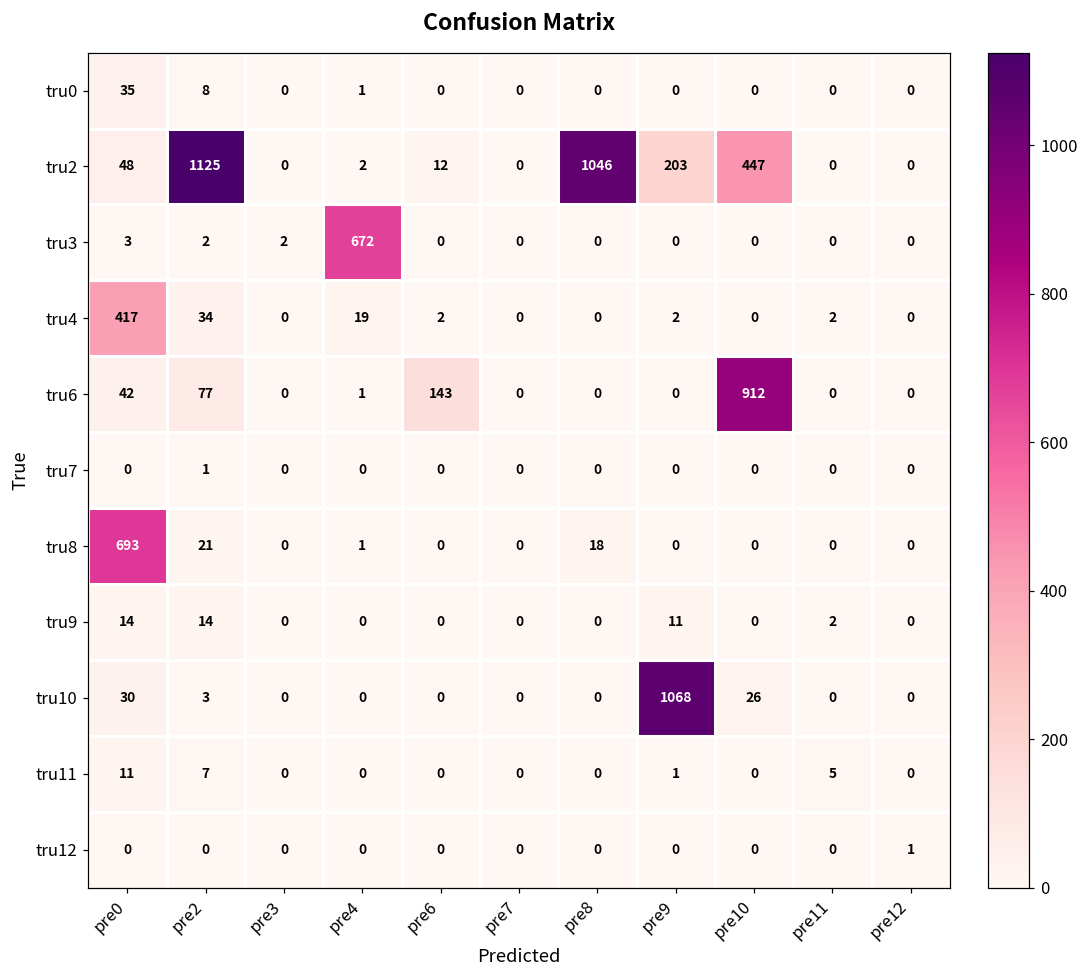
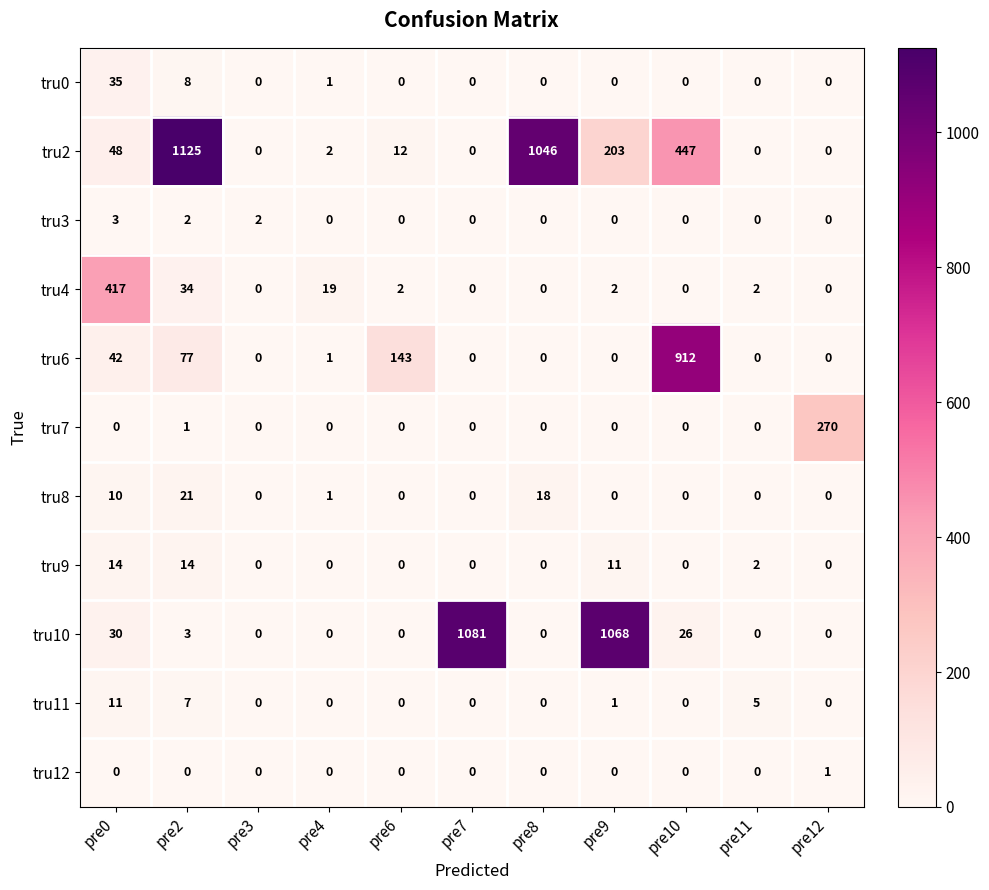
  {
    "tru0": {
      "pre0": 35,
      "pre2": 8,
      "pre3": 0,
      "pre4": 1,
      "pre6": 0,
      "pre7": 0,
      "pre8": 0,
      "pre9": 0,
      "pre10": 0,
      "pre11": 0,
      "pre12": 0
    },
    "tru2": {
      "pre0": 48,
      "pre2": 1125,
      "pre3": 0,
      "pre4": 2,
      "pre6": 12,
      "pre7": 0,
      "pre8": 1046,
      "pre9": 203,
      "pre10": 447,
      "pre11": 0,
      "pre12": 0
    },
    "tru3": {
      "pre0": 3,
      "pre2": 2,
      "pre3": 2,
-     "pre4": 672,
+     "pre4": 0,
      "pre6": 0,
      "pre7": 0,
      "pre8": 0,
      "pre9": 0,
      "pre10": 0,
      "pre11": 0,
      "pre12": 0
    },
    "tru4": {
      "pre0": 417,
      "pre2": 34,
      "pre3": 0,
      "pre4": 19,
      "pre6": 2,
      "pre7": 0,
      "pre8": 0,
      "pre9": 2,
      "pre10": 0,
      "pre11": 2,
      "pre12": 0
    },
    "tru6": {
      "pre0": 42,
      "pre2": 77,
      "pre3": 0,
      "pre4": 1,
      "pre6": 143,
      "pre7": 0,
      "pre8": 0,
      "pre9": 0,
      "pre10": 912,
      "pre11": 0,
      "pre12": 0
    },
    "tru7": {
      "pre0": 0,
      "pre2": 1,
      "pre3": 0,
      "pre4": 0,
      "pre6": 0,
      "pre7": 0,
      "pre8": 0,
      "pre9": 0,
      "pre10": 0,
      "pre11": 0,
-     "pre12": 0
+     "pre12": 270
    },
    "tru8": {
-     "pre0": 693,
+     "pre0": 10,
      "pre2": 21,
      "pre3": 0,
      "pre4": 1,
      "pre6": 0,
      "pre7": 0,
      "pre8": 18,
      "pre9": 0,
      "pre10": 0,
      "pre11": 0,
      "pre12": 0
    },
    "tru9": {
      "pre0": 14,
      "pre2": 14,
      "pre3": 0,
      "pre4": 0,
      "pre6": 0,
      "pre7": 0,
      "pre8": 0,
      "pre9": 11,
      "pre10": 0,
      "pre11": 2,
      "pre12": 0
    },
    "tru10": {
      "pre0": 30,
      "pre2": 3,
      "pre3": 0,
      "pre4": 0,
      "pre6": 0,
-     "pre7": 0,
+     "pre7": 1081,
      "pre8": 0,
      "pre9": 1068,
      "pre10": 26,
      "pre11": 0,
      "pre12": 0
    },
    "tru11": {
      "pre0": 11,
      "pre2": 7,
      "pre3": 0,
      "pre4": 0,
      "pre6": 0,
      "pre7": 0,
      "pre8": 0,
      "pre9": 1,
      "pre10": 0,
      "pre11": 5,
      "pre12": 0
    },
    "tru12": {
      "pre0": 0,
      "pre2": 0,
      "pre3": 0,
      "pre4": 0,
      "pre6": 0,
      "pre7": 0,
      "pre8": 0,
      "pre9": 0,
      "pre10": 0,
      "pre11": 0,
      "pre12": 1
    }
  }
